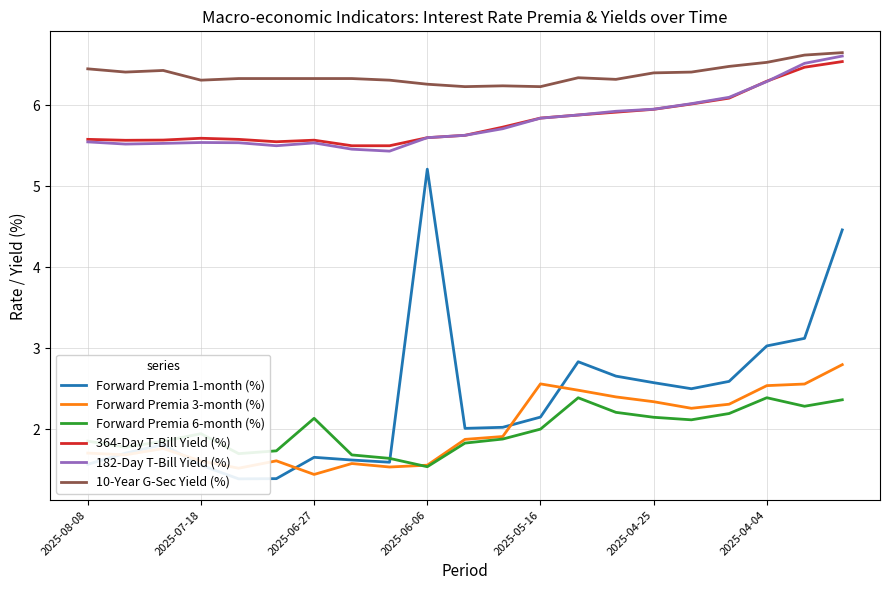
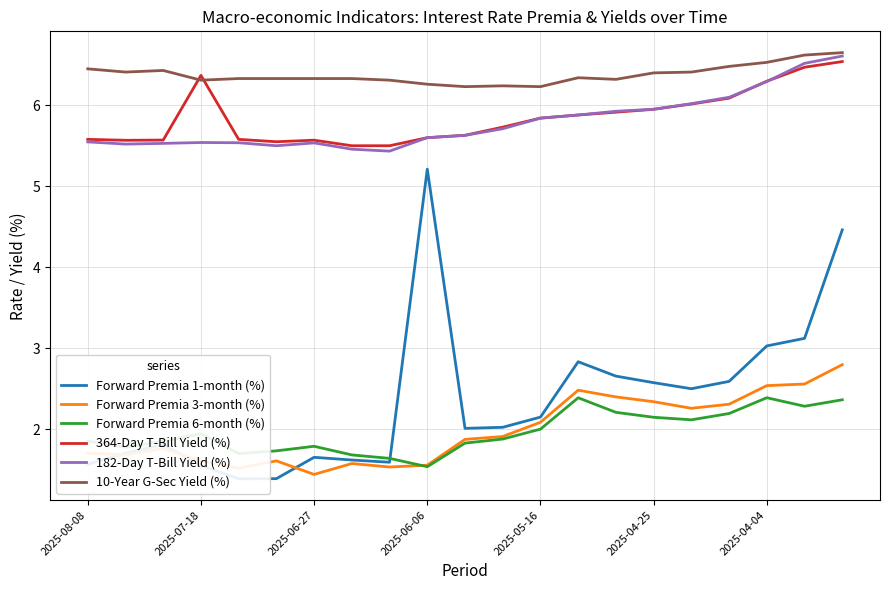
  {
    "Forward Premia 1-month (%)": {
      "2025-06-27": 1.7,
      "2025-06-06": 5.2,
      "2025-05-16": 2.1,
      "2025-04-25": 2.6,
      "2025-04-04": 3.0
    },
    "Forward Premia 3-month (%)": {
      "2025-06-27": 1.4,
-     "2025-05-16": 2.6,
+     "2025-05-16": 2.1,
      "2025-04-25": 2.3,
      "2025-04-04": 2.5
    },
    "Forward Premia 6-month (%)": {
-     "2025-06-27": 2.1,
+     "2025-06-27": 1.8,
      "2025-05-16": 2.0,
      "2025-04-25": 2.1,
      "2025-04-04": 2.4
    },
    "364-Day T-Bill Yield (%)": {
      "2025-08-08": 5.6,
-     "2025-07-18": 5.6,
+     "2025-07-18": 6.4,
      "2025-06-27": 5.6
    },
    "182-Day T-Bill Yield (%)": {
      "2025-08-08": 5.5,
      "2025-07-18": 5.5,
      "2025-06-27": 5.5
    },
    "10-Year G-Sec Yield (%)": {
      "2025-08-08": 6.5,
      "2025-07-18": 6.3,
      "2025-06-27": 6.3,
      "2025-06-06": 6.3,
      "2025-05-16": 6.2,
      "2025-04-25": 6.4,
      "2025-04-04": 6.5
    }
  }
